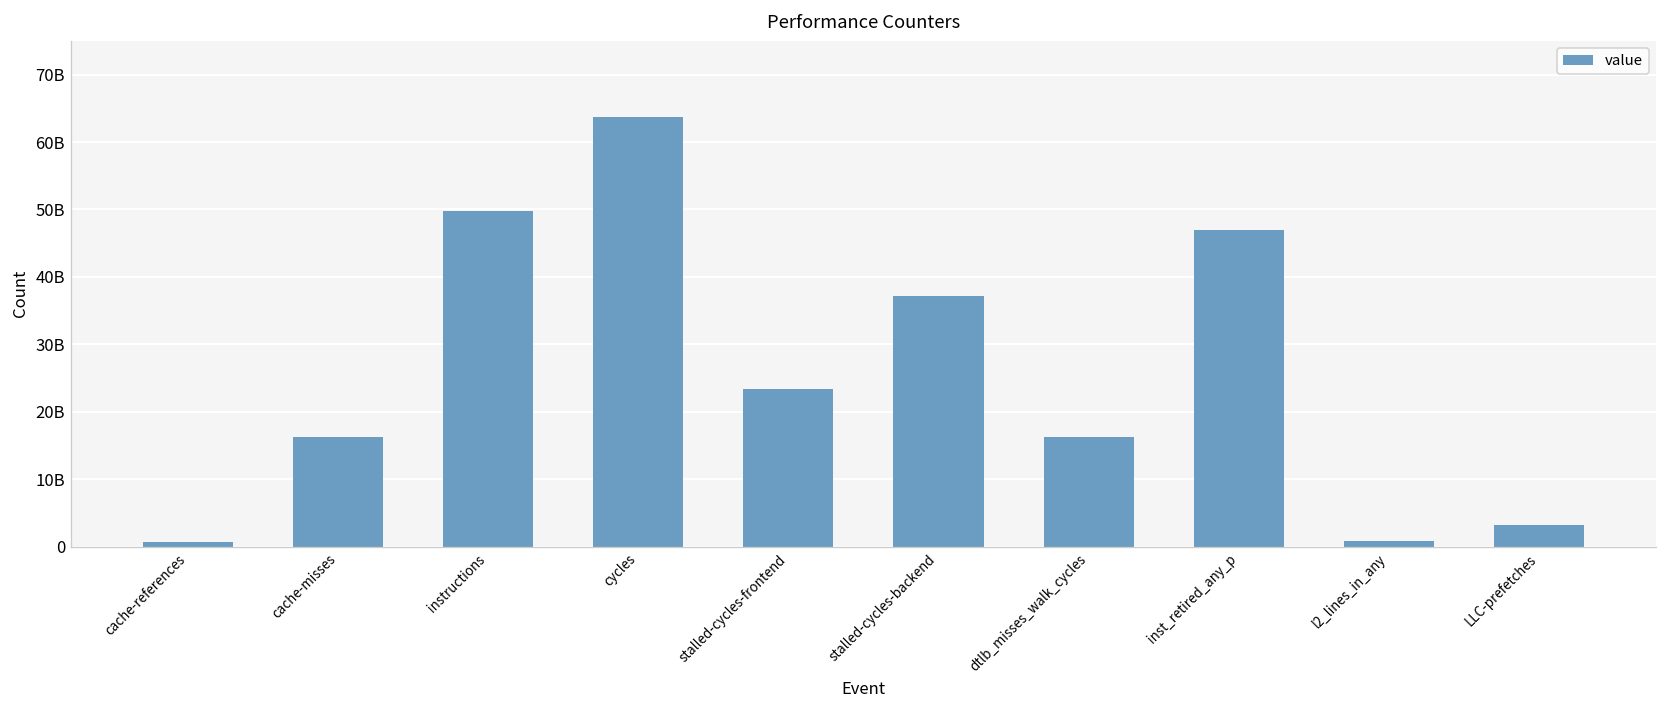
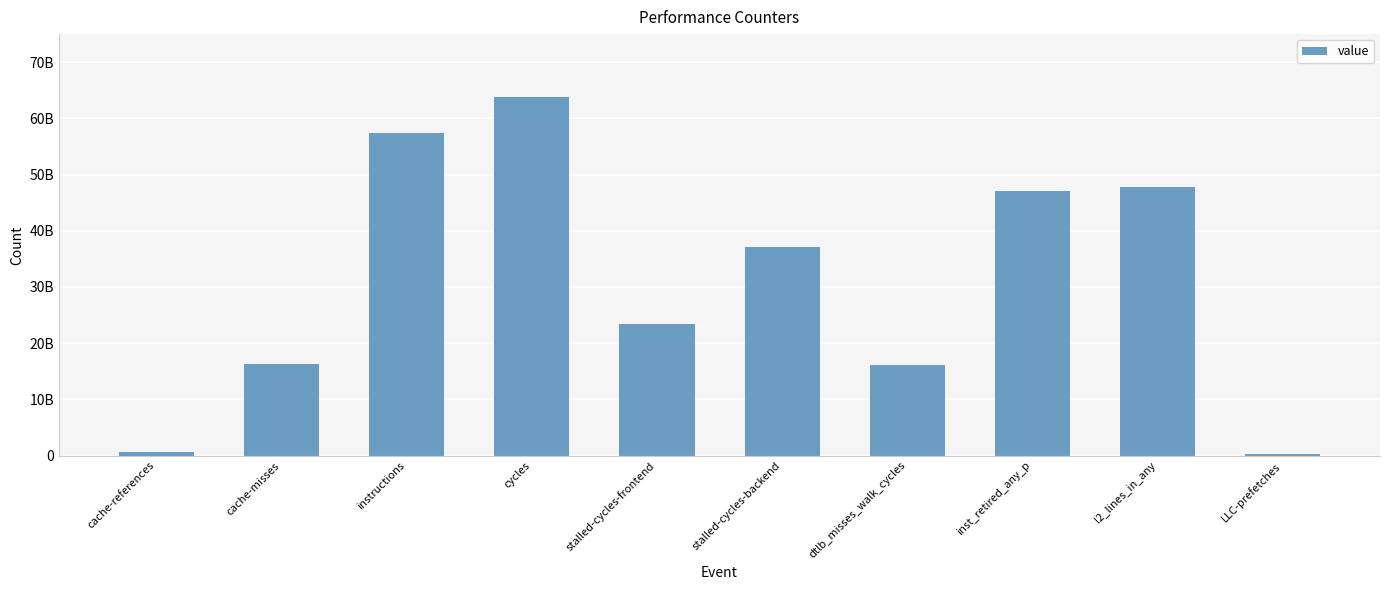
  {
    "cache-references": 1000000000,
    "cache-misses": 16000000000,
-   "instructions": 50000000000,
+   "instructions": 57000000000,
    "cycles": 64000000000,
    "stalled-cycles-frontend": 23000000000,
    "stalled-cycles-backend": 37000000000,
    "dtlb_misses_walk_cycles": 16000000000,
    "inst_retired_any_p": 47000000000,
-   "l2_lines_in_any": 1000000000,
-   "LLC-prefetches": 3000000000
+   "l2_lines_in_any": 48000000000,
+   "LLC-prefetches": 0
  }
